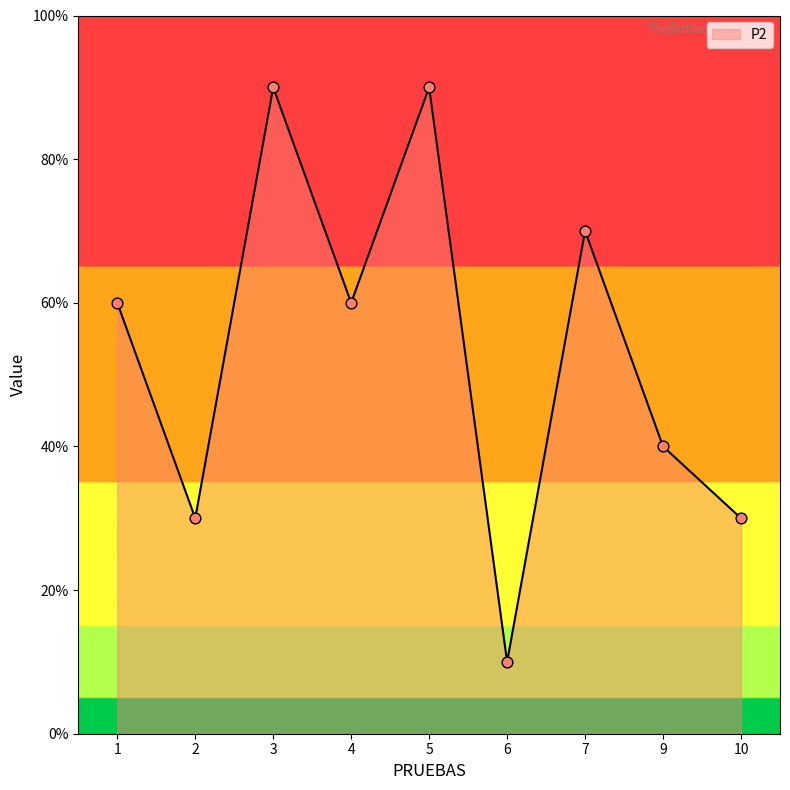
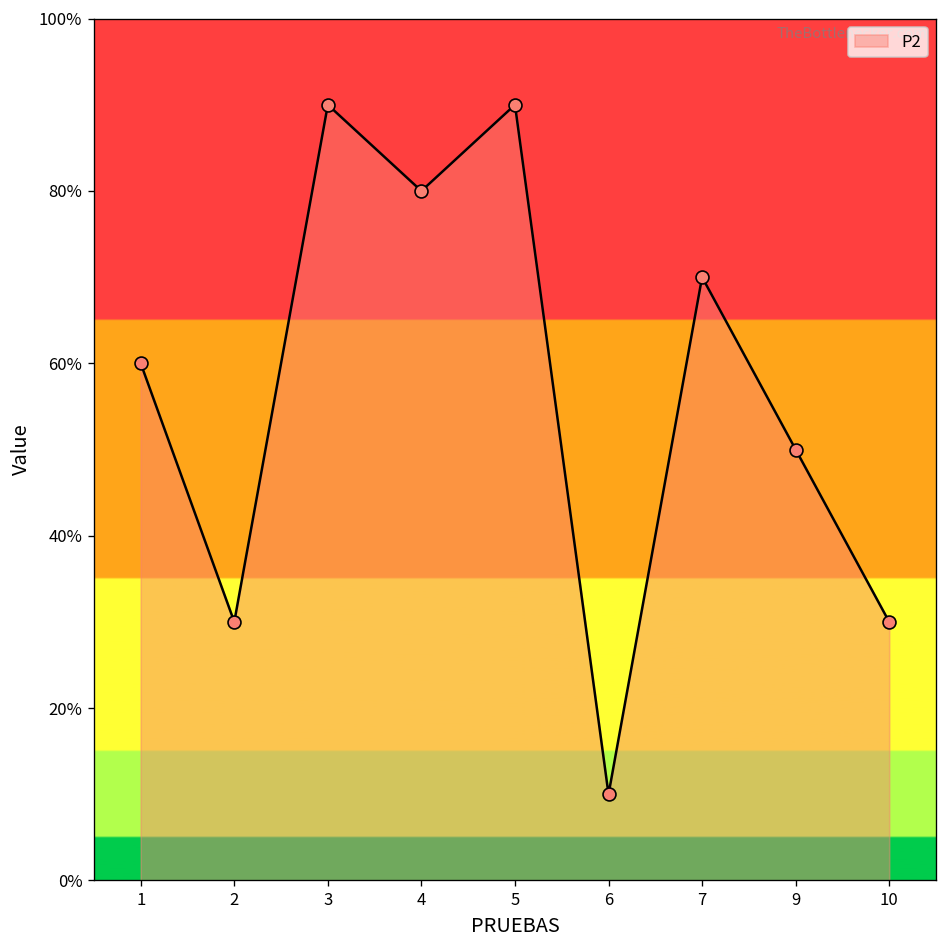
  {
    "1": "60%",
    "2": "30%",
    "3": "90%",
-   "4": "60%",
+   "4": "80%",
    "5": "90%",
    "6": "10%",
    "7": "70%",
-   "9": "40%",
+   "9": "50%",
    "10": "30%"
  }
